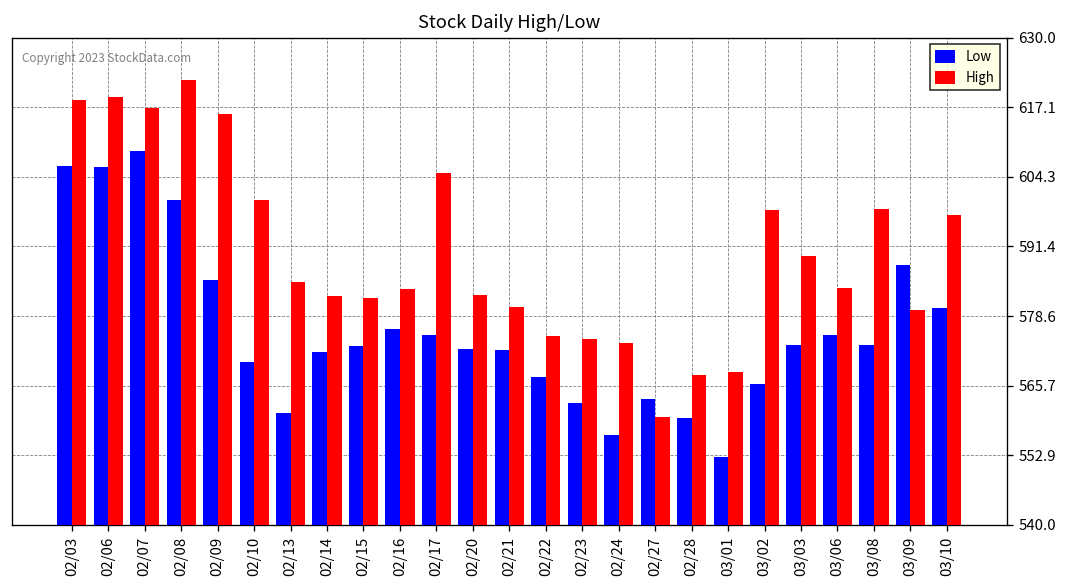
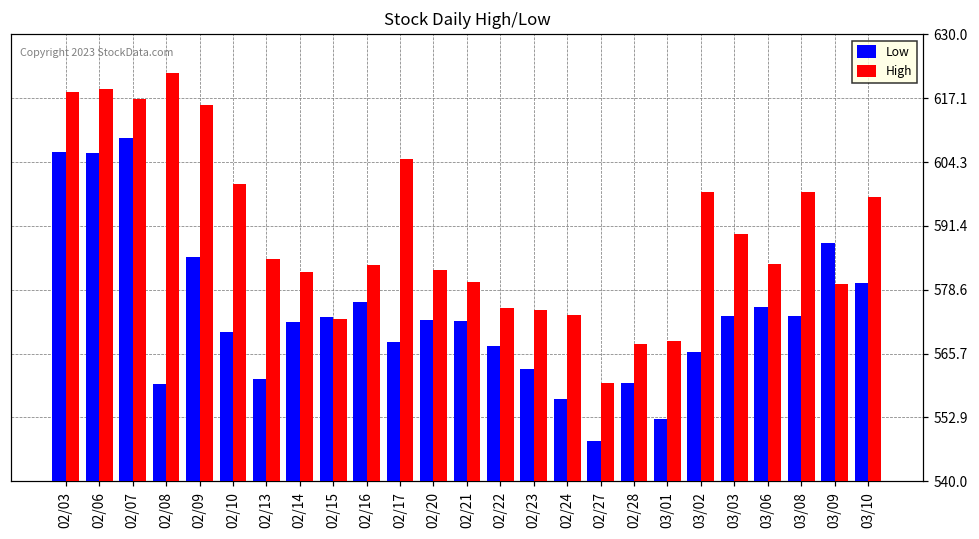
  {
    "Low": {
      "02/03": 606,
      "02/06": 606,
      "02/07": 609,
-     "02/08": 600,
+     "02/08": 560,
      "02/09": 585,
      "02/10": 570,
      "02/13": 561,
      "02/14": 572,
      "02/15": 573,
      "02/16": 576,
-     "02/17": 575,
+     "02/17": 568,
      "02/20": 572,
      "02/21": 572,
      "02/22": 567,
      "02/23": 563,
      "02/24": 557,
-     "02/27": 563,
+     "02/27": 548,
      "02/28": 560,
      "03/01": 552,
      "03/02": 566,
      "03/03": 573,
      "03/06": 575,
      "03/08": 573,
      "03/09": 588,
      "03/10": 580
    },
    "High": {
      "02/03": 619,
      "02/06": 619,
      "02/07": 617,
      "02/09": 616,
      "02/10": 600,
      "02/13": 585,
      "02/14": 582,
-     "02/15": 582,
+     "02/15": 573,
      "02/16": 584,
      "02/17": 605,
      "02/20": 582,
      "02/21": 580,
      "02/22": 575,
      "02/23": 574,
      "02/24": 574,
      "02/27": 560,
      "02/28": 568,
      "03/01": 568,
      "03/02": 598,
      "03/03": 590,
      "03/06": 584,
      "03/08": 598,
      "03/09": 580,
      "03/10": 597
    }
  }
